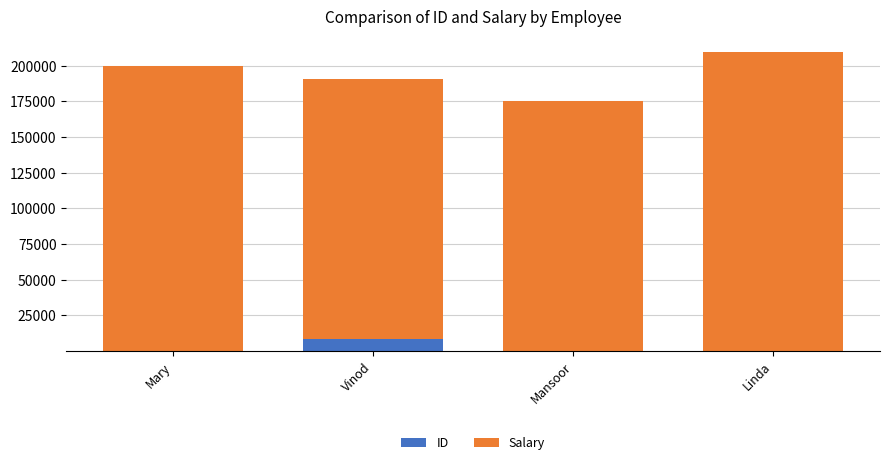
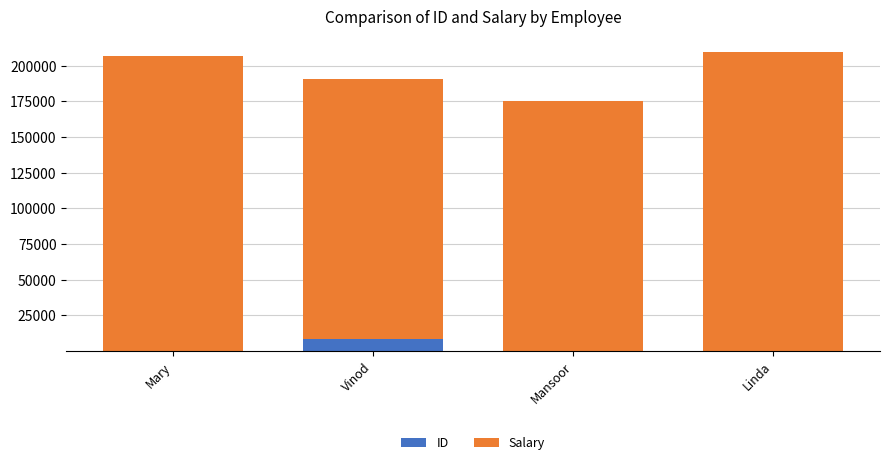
  {
    "ID": {
      "Vinod": 8000
    },
    "Salary": {
-     "Mary": 200000,
+     "Mary": 207000,
      "Vinod": 182000,
      "Mansoor": 175000,
      "Linda": 210000
    }
  }
